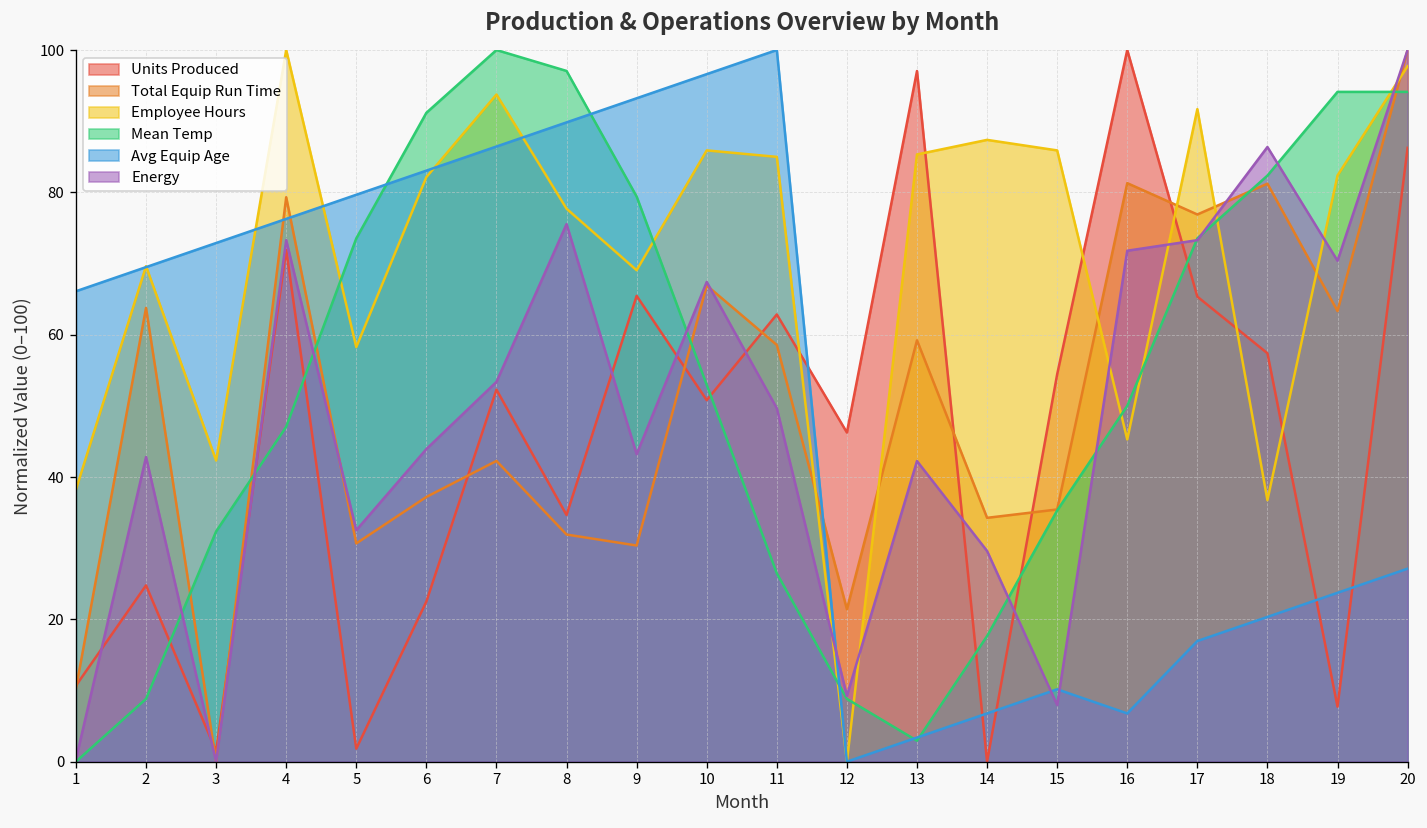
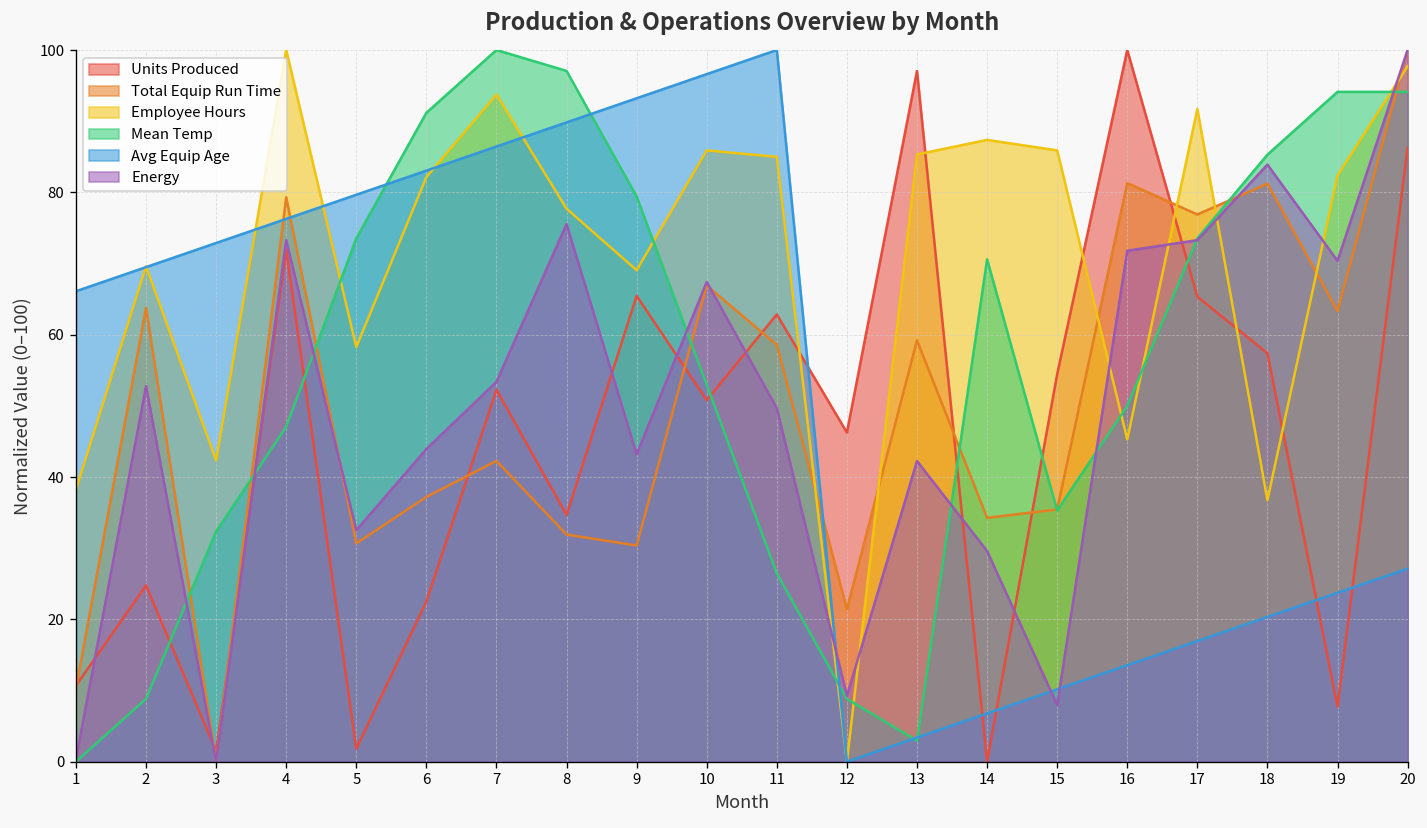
  {
    "Mean Temp": {
      "2": 9,
      "3": 32,
      "4": 47,
      "5": 74,
      "6": 91,
      "7": 100,
      "8": 97,
      "9": 79,
      "10": 53,
      "11": 26,
      "13": 3,
-     "14": 18,
+     "14": 71,
      "16": 50,
-     "18": 82,
+     "18": 85,
      "19": 94,
      "20": 94
    },
    "Avg Equip Age": {
      "1": 66,
      "3": 73,
      "4": 76,
      "5": 80,
      "6": 83,
      "7": 86,
      "8": 90,
      "9": 93,
      "10": 97,
      "11": 100,
      "13": 3,
      "14": 7,
      "15": 10,
-     "16": 7,
+     "16": 14,
      "17": 17,
      "18": 20,
      "19": 24,
      "20": 27
    },
    "Energy": {
-     "2": 43,
+     "2": 53,
      "4": 73,
      "5": 33,
      "6": 44,
      "7": 53,
      "8": 76,
      "9": 43,
      "10": 67,
      "11": 50,
      "13": 42,
      "14": 30,
      "15": 8,
      "16": 72,
-     "18": 86,
+     "18": 84,
      "19": 70
    }
  }
